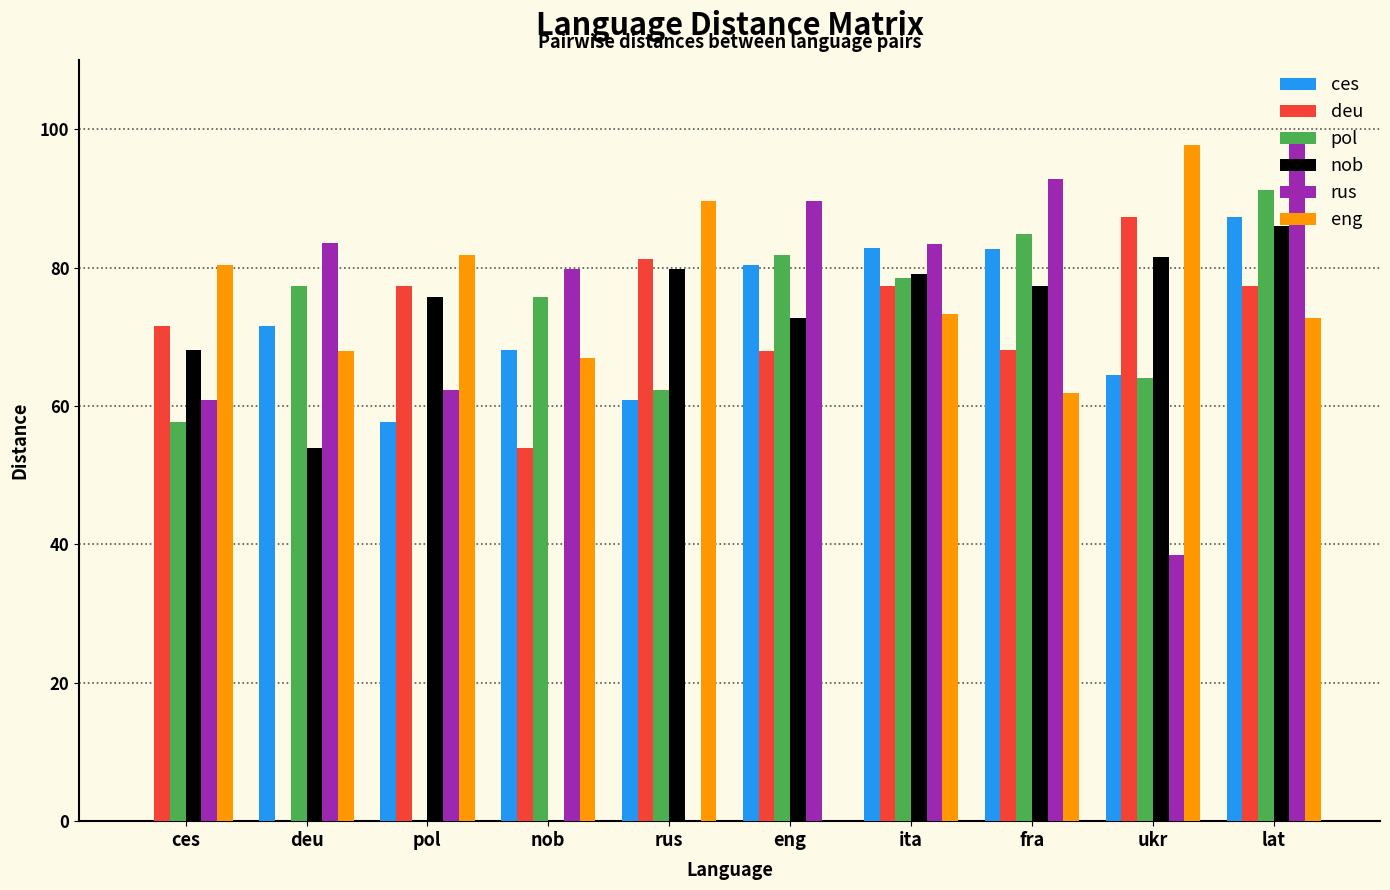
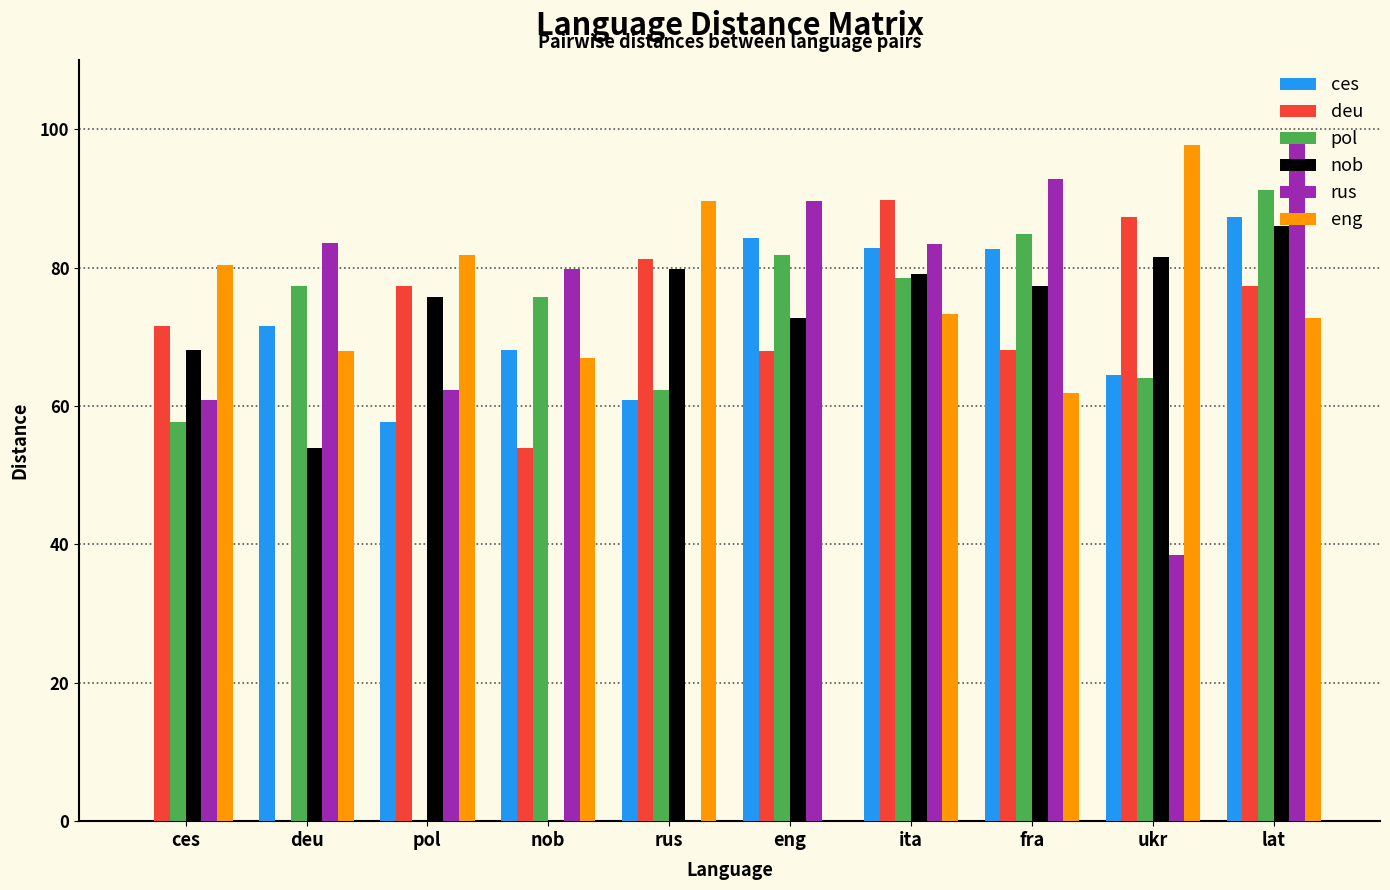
  {
    "ces": {
      "ces": 0,
      "deu": 72,
      "pol": 58,
      "nob": 68,
      "rus": 61,
-     "eng": 80,
+     "eng": 84,
      "ita": 83,
      "fra": 83,
      "ukr": 65,
      "lat": 87
    },
    "deu": {
      "ces": 72,
      "deu": 0,
      "pol": 77,
      "nob": 54,
      "rus": 81,
      "eng": 68,
-     "ita": 77,
+     "ita": 90,
      "fra": 68,
      "ukr": 87,
      "lat": 77
    },
    "pol": {
      "ces": 58,
      "deu": 77,
      "pol": 0,
      "nob": 76,
      "rus": 62,
      "eng": 82,
      "ita": 78,
      "fra": 85,
      "ukr": 64,
      "lat": 91
    },
    "nob": {
      "ces": 68,
      "deu": 54,
      "pol": 76,
      "nob": 0,
      "rus": 80,
      "eng": 73,
      "ita": 79,
      "fra": 77,
      "ukr": 82,
      "lat": 86
    },
    "rus": {
      "ces": 61,
      "deu": 84,
      "pol": 62,
      "nob": 80,
      "rus": 0,
      "eng": 90,
      "ita": 83,
      "fra": 93,
      "ukr": 38,
      "lat": 98
    },
    "eng": {
      "ces": 80,
      "deu": 68,
      "pol": 82,
      "nob": 67,
      "rus": 90,
      "eng": 0,
      "ita": 73,
      "fra": 62,
      "ukr": 98,
      "lat": 73
    }
  }
